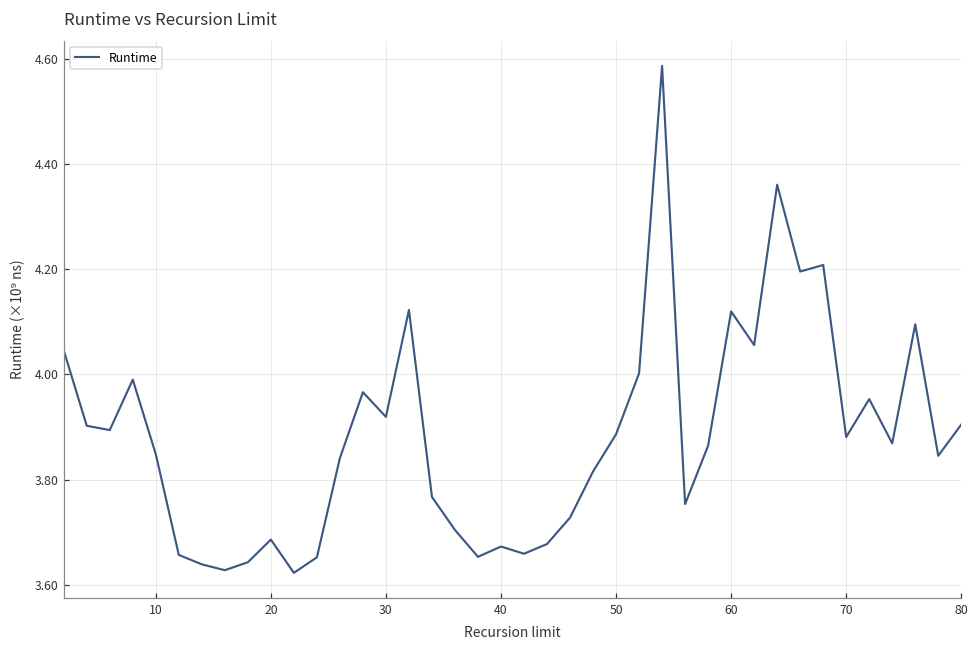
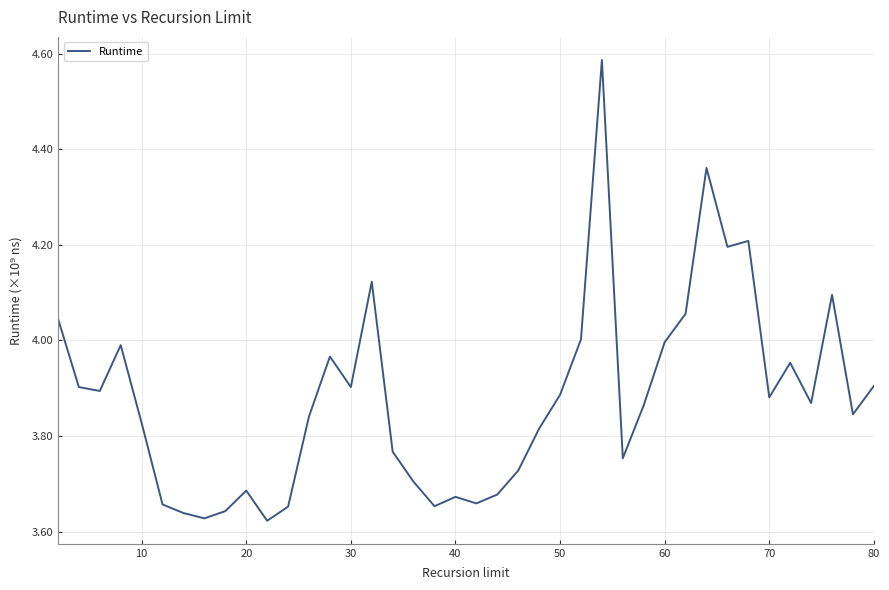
  {
-   "10": 3.85,
+   "10": 3.83,
    "20": 3.69,
-   "30": 3.92,
+   "30": 3.90,
    "40": 3.67,
    "50": 3.89,
-   "60": 4.12,
+   "60": 4.00,
    "70": 3.88,
    "80": 3.90
  }
